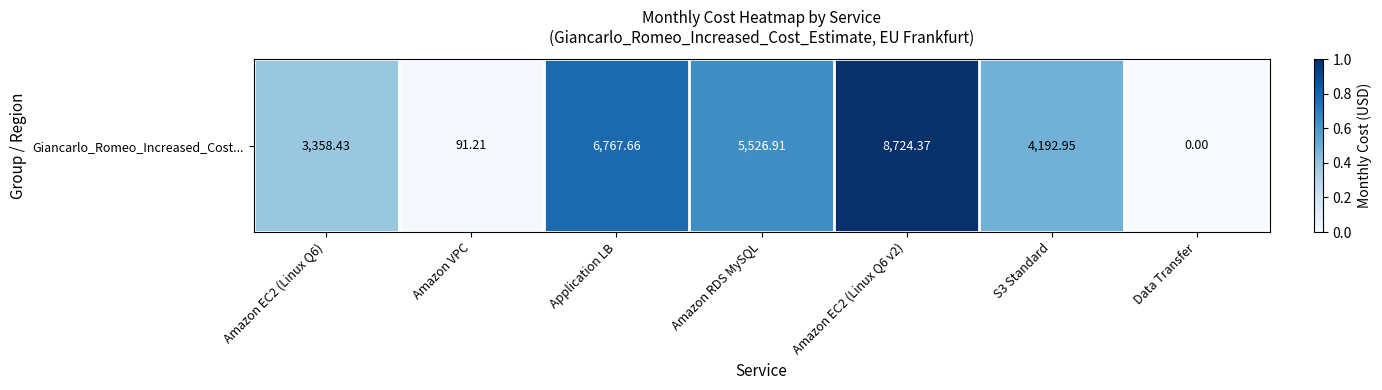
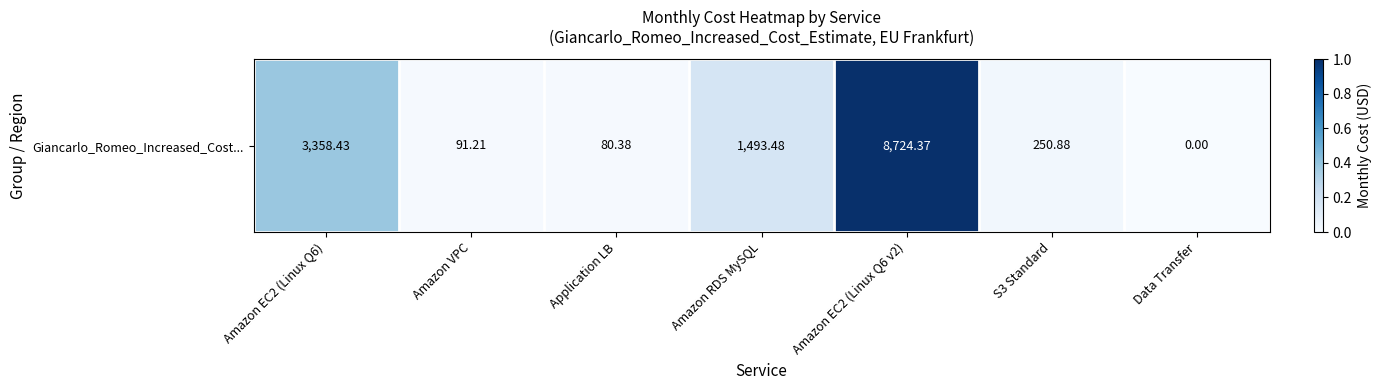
  {
    "Giancarlo_Romeo_Increased_Cost...": {
      "Amazon EC2 (Linux Q6)": "3,358.43",
      "Amazon VPC": "91.21",
-     "Application LB": "6,767.66",
-     "Amazon RDS MySQL": "5,526.91",
+     "Application LB": "80.38",
+     "Amazon RDS MySQL": "1,493.48",
      "Amazon EC2 (Linux Q6 v2)": "8,724.37",
-     "S3 Standard": "4,192.95",
+     "S3 Standard": "250.88",
      "Data Transfer": "0.00"
    }
  }
